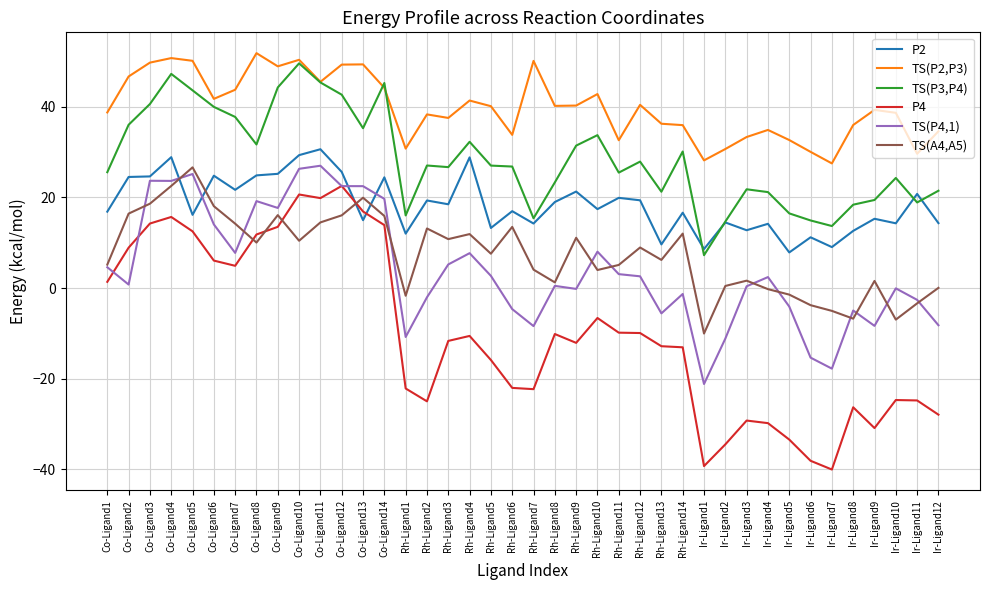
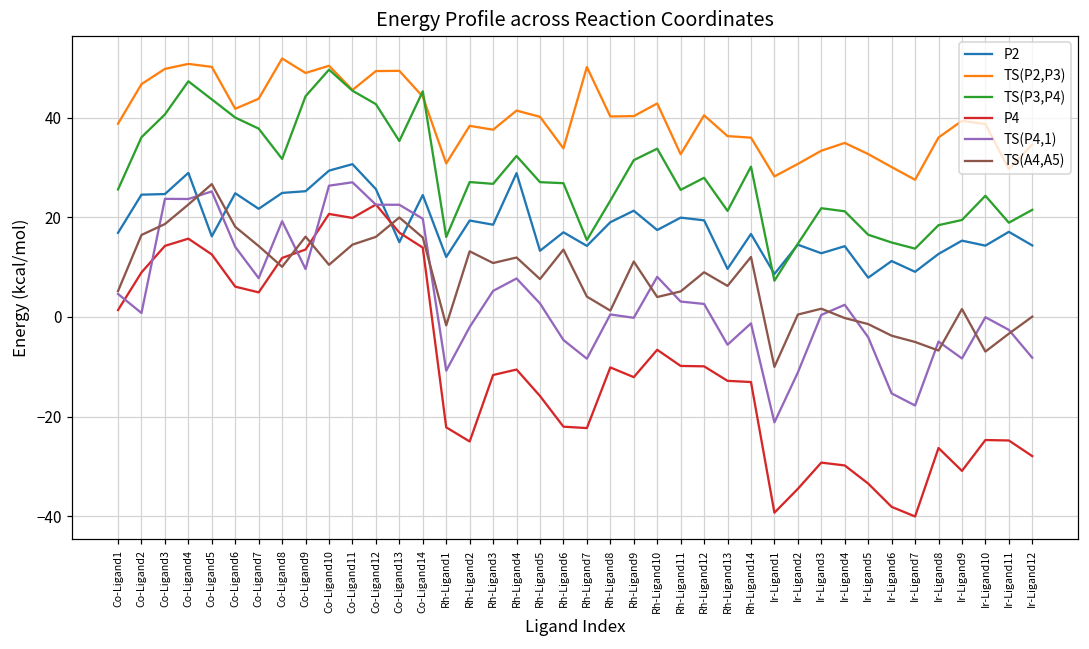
  {
    "P2": {
      "Co-Ligand1": 17,
      "Co-Ligand2": 25,
      "Co-Ligand3": 25,
      "Co-Ligand4": 29,
      "Co-Ligand5": 16,
      "Co-Ligand6": 25,
      "Co-Ligand7": 22,
      "Co-Ligand8": 25,
      "Co-Ligand9": 25,
      "Co-Ligand10": 29,
      "Co-Ligand11": 31,
      "Co-Ligand12": 26,
      "Co-Ligand13": 15,
      "Co-Ligand14": 24,
      "Rh-Ligand1": 12,
      "Rh-Ligand2": 19,
      "Rh-Ligand3": 19,
      "Rh-Ligand4": 29,
      "Rh-Ligand5": 13,
      "Rh-Ligand6": 17,
      "Rh-Ligand7": 14,
      "Rh-Ligand8": 19,
      "Rh-Ligand9": 21,
      "Rh-Ligand10": 17,
      "Rh-Ligand11": 20,
      "Rh-Ligand12": 19,
      "Rh-Ligand13": 10,
      "Rh-Ligand14": 17,
      "Ir-Ligand1": 9,
      "Ir-Ligand3": 13,
      "Ir-Ligand4": 14,
      "Ir-Ligand5": 8,
      "Ir-Ligand6": 11,
      "Ir-Ligand7": 9,
      "Ir-Ligand8": 13,
      "Ir-Ligand9": 15,
      "Ir-Ligand10": 14,
-     "Ir-Ligand11": 21,
+     "Ir-Ligand11": 17,
      "Ir-Ligand12": 14
    },
    "TS(P4,1)": {
      "Co-Ligand1": 5,
      "Co-Ligand2": 1,
      "Co-Ligand3": 24,
      "Co-Ligand4": 24,
      "Co-Ligand5": 25,
      "Co-Ligand6": 14,
      "Co-Ligand7": 8,
      "Co-Ligand8": 19,
-     "Co-Ligand9": 18,
+     "Co-Ligand9": 10,
      "Co-Ligand10": 26,
      "Co-Ligand11": 27,
      "Co-Ligand13": 23,
      "Co-Ligand14": 20,
      "Rh-Ligand1": -11,
      "Rh-Ligand2": -2,
      "Rh-Ligand3": 5,
      "Rh-Ligand4": 8,
      "Rh-Ligand5": 3,
      "Rh-Ligand6": -5,
      "Rh-Ligand7": -8,
      "Rh-Ligand8": 0,
      "Rh-Ligand9": 0,
      "Rh-Ligand10": 8,
      "Rh-Ligand11": 3,
      "Rh-Ligand12": 3,
      "Rh-Ligand13": -6,
      "Rh-Ligand14": -1,
      "Ir-Ligand1": -21,
      "Ir-Ligand2": -11,
      "Ir-Ligand3": 0,
      "Ir-Ligand4": 2,
      "Ir-Ligand5": -4,
      "Ir-Ligand6": -15,
      "Ir-Ligand7": -18,
      "Ir-Ligand8": -5,
      "Ir-Ligand9": -8,
      "Ir-Ligand10": 0,
      "Ir-Ligand11": -3,
      "Ir-Ligand12": -8
    }
  }
